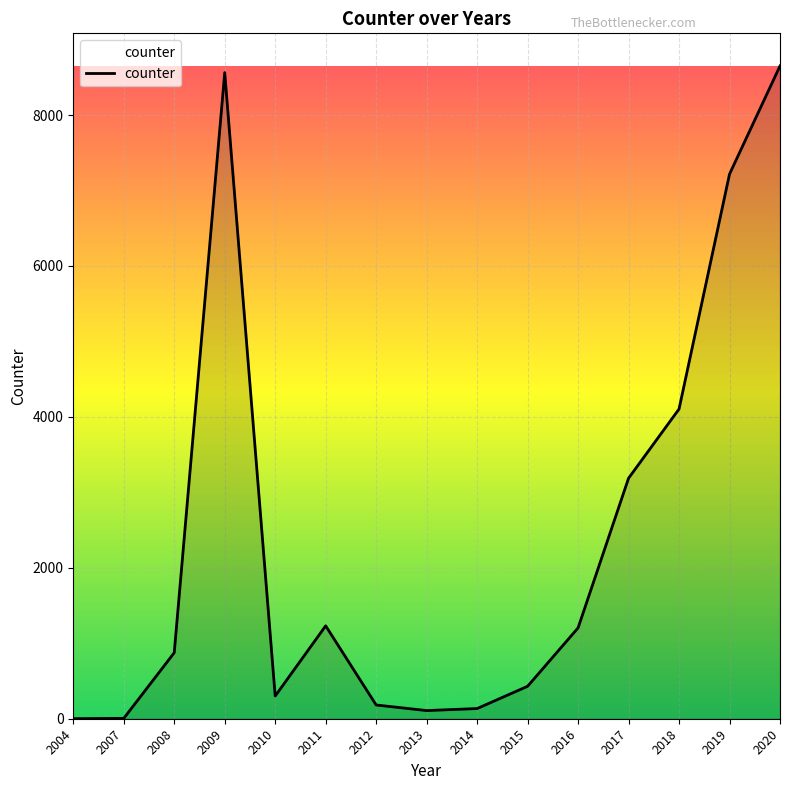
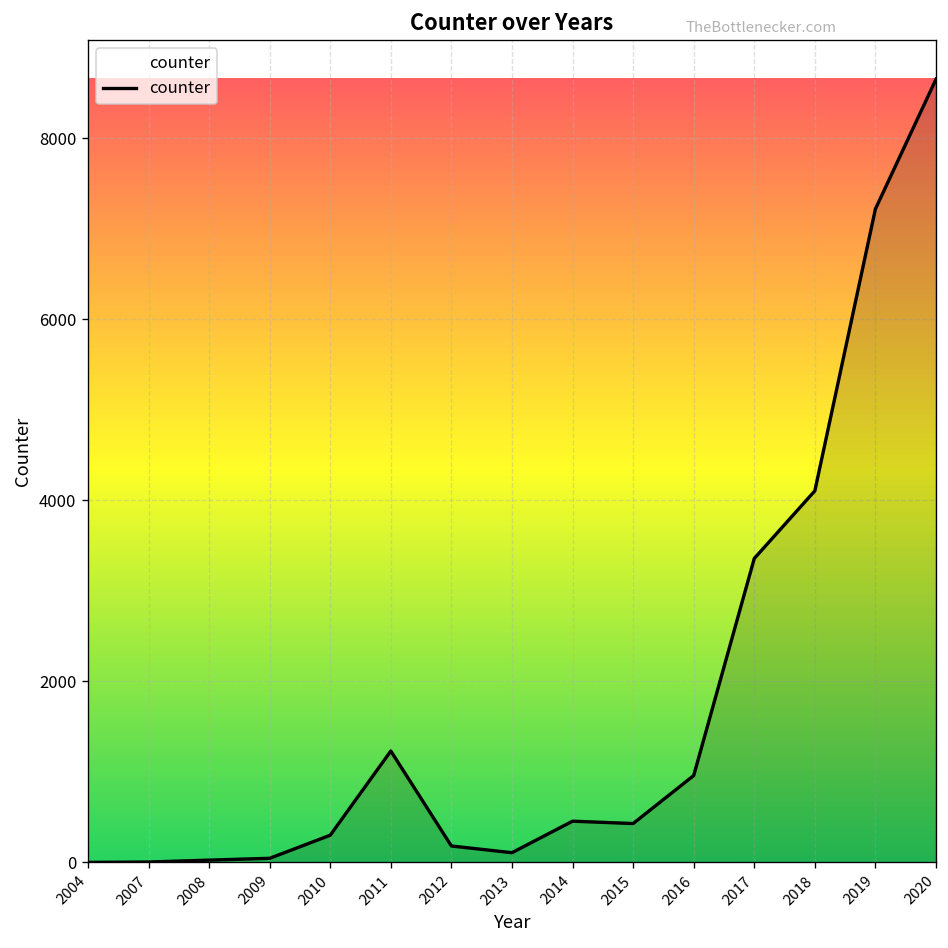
  {
    "2004": 0,
    "2007": 0,
-   "2008": 900,
-   "2009": 8600,
+   "2008": 0,
+   "2009": 0,
    "2010": 300,
    "2011": 1200,
    "2012": 200,
    "2013": 100,
-   "2014": 100,
+   "2014": 500,
    "2015": 400,
-   "2016": 1200,
-   "2017": 3200,
+   "2016": 1000,
+   "2017": 3400,
    "2018": 4100,
    "2019": 7200,
    "2020": 8700
  }
